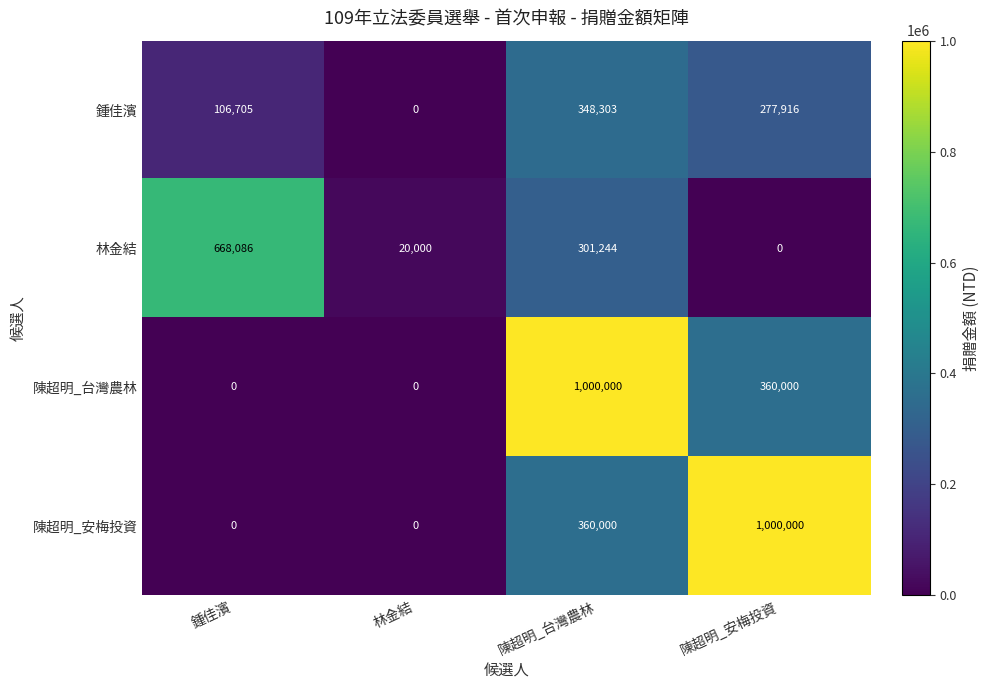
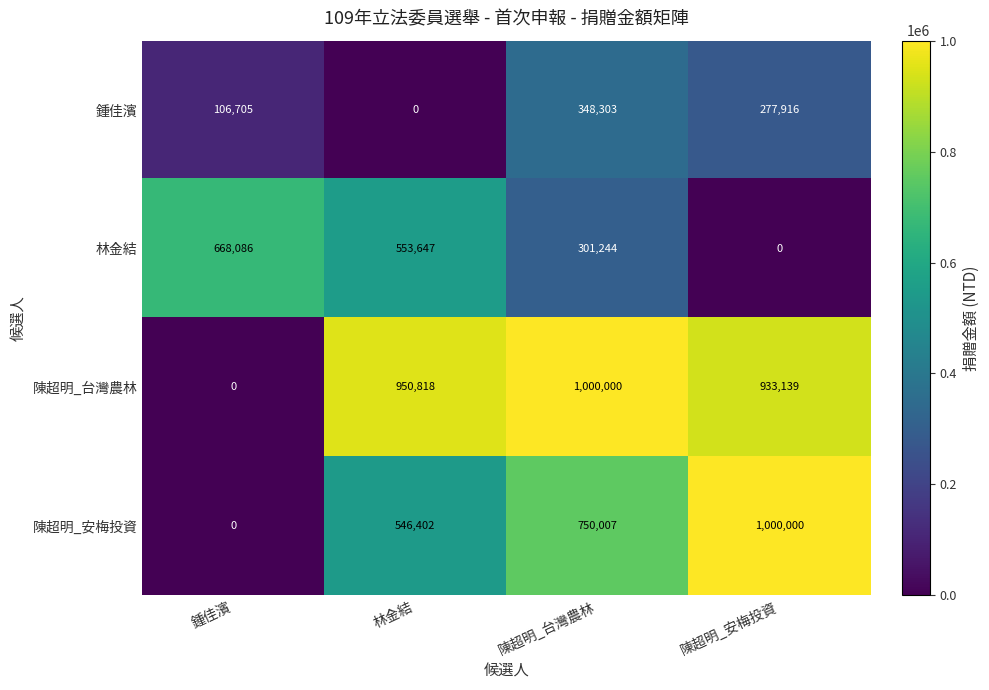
  {
    "鍾佳濱": {
      "鍾佳濱": "106,705",
      "林金結": "0",
      "陳超明_台灣農林": "348,303",
      "陳超明_安梅投資": "277,916"
    },
    "林金結": {
      "鍾佳濱": "668,086",
-     "林金結": "20,000",
+     "林金結": "553,647",
      "陳超明_台灣農林": "301,244",
      "陳超明_安梅投資": "0"
    },
    "陳超明_台灣農林": {
      "鍾佳濱": "0",
-     "林金結": "0",
+     "林金結": "950,818",
      "陳超明_台灣農林": "1,000,000",
-     "陳超明_安梅投資": "360,000"
+     "陳超明_安梅投資": "933,139"
    },
    "陳超明_安梅投資": {
      "鍾佳濱": "0",
-     "林金結": "0",
-     "陳超明_台灣農林": "360,000",
+     "林金結": "546,402",
+     "陳超明_台灣農林": "750,007",
      "陳超明_安梅投資": "1,000,000"
    }
  }
